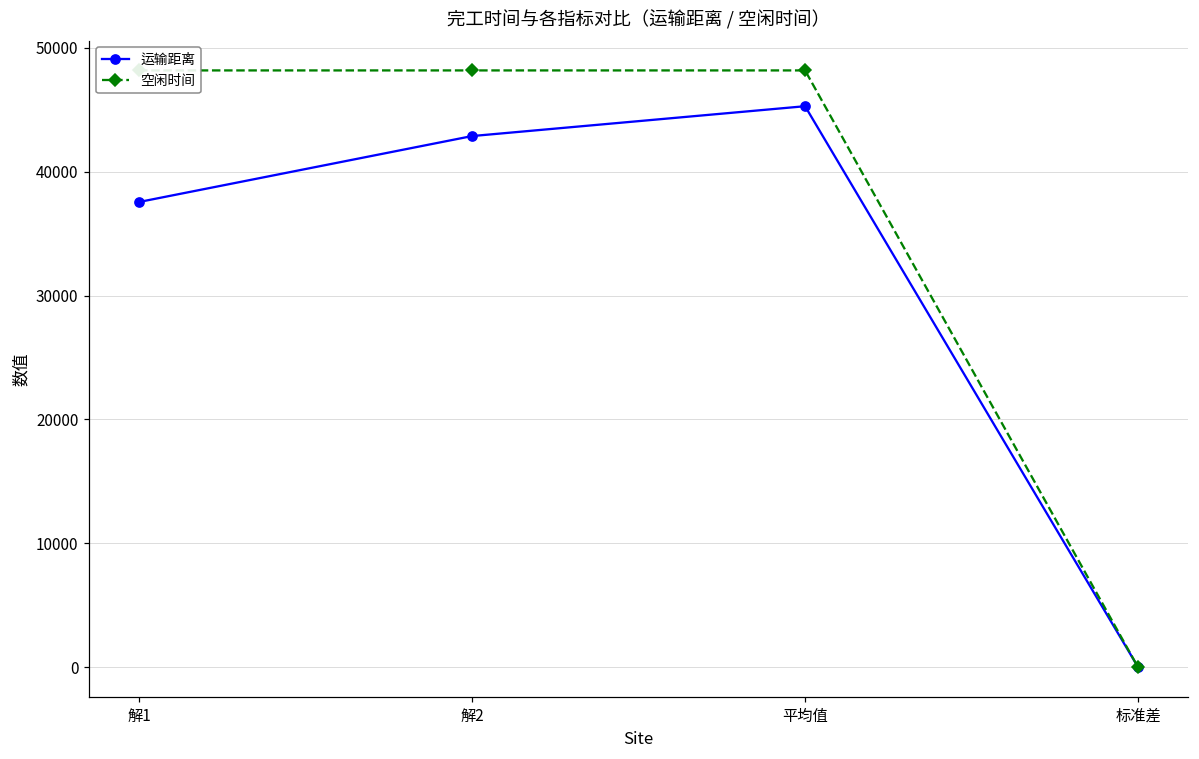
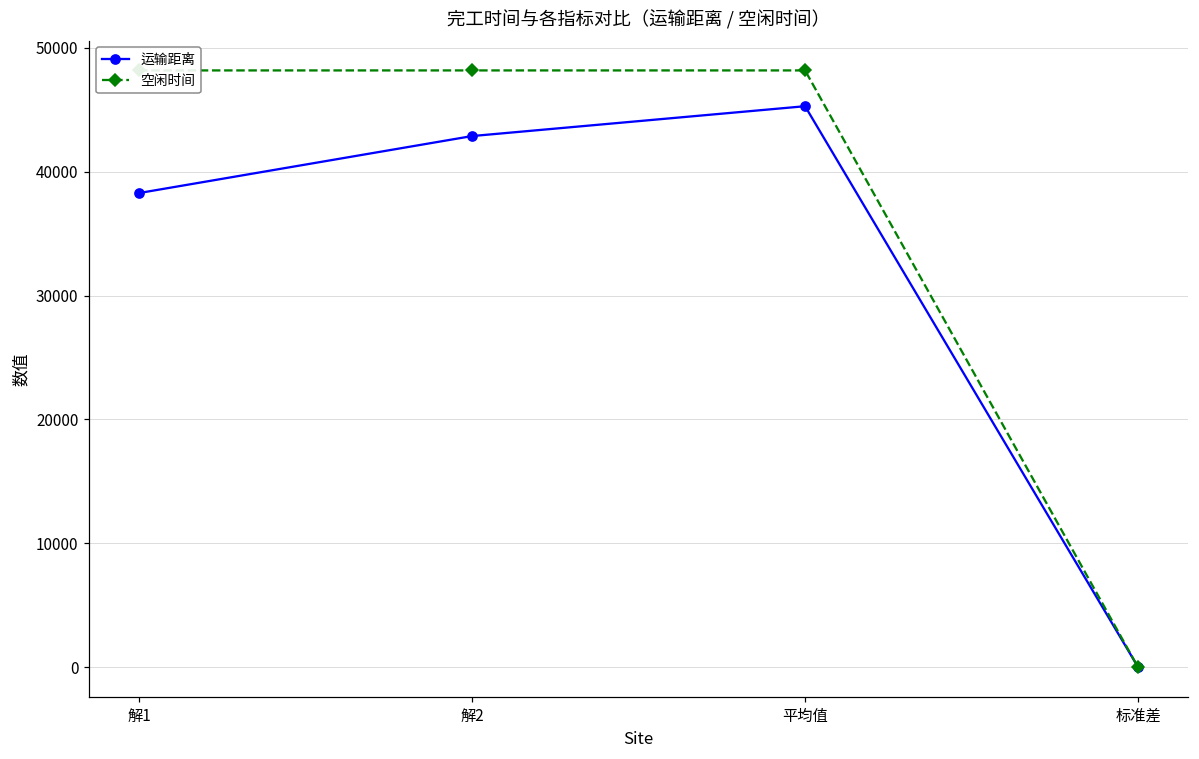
  {
    "运输距离": {
-     "解1": 37600,
+     "解1": 38300,
      "解2": 42900,
      "平均值": 45300
    },
    "空闲时间": {
      "解2": 48200,
      "平均值": 48200
    }
  }
